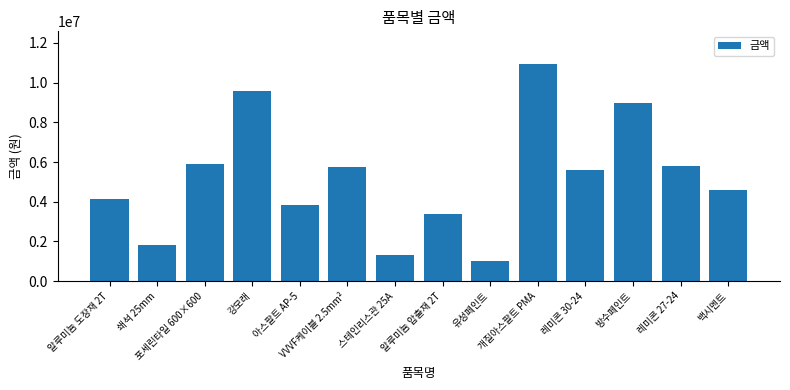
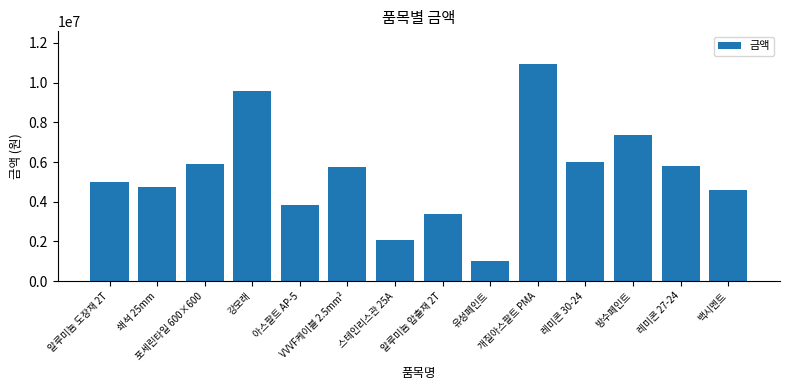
  {
-   "알루미늄 도장재 2T": 4100000,
-   "쇄석 25mm": 1800000,
+   "알루미늄 도장재 2T": 5000000,
+   "쇄석 25mm": 4700000,
    "포세린타일 600×600": 5900000,
    "강모래": 9600000,
    "아스팔트 AP-5": 3800000,
    "VVVF케이블 2.5mm²": 5800000,
-   "스테인리스관 25A": 1300000,
+   "스테인리스관 25A": 2100000,
    "알루미늄 압출재 2T": 3400000,
    "유성페인트": 1000000,
    "개질아스팔트 PMA": 10900000,
-   "레미콘 30-24": 5600000,
-   "방수페인트": 9000000,
+   "레미콘 30-24": 6000000,
+   "방수페인트": 7300000,
    "레미콘 27-24": 5800000,
    "백시멘트": 4600000
  }
